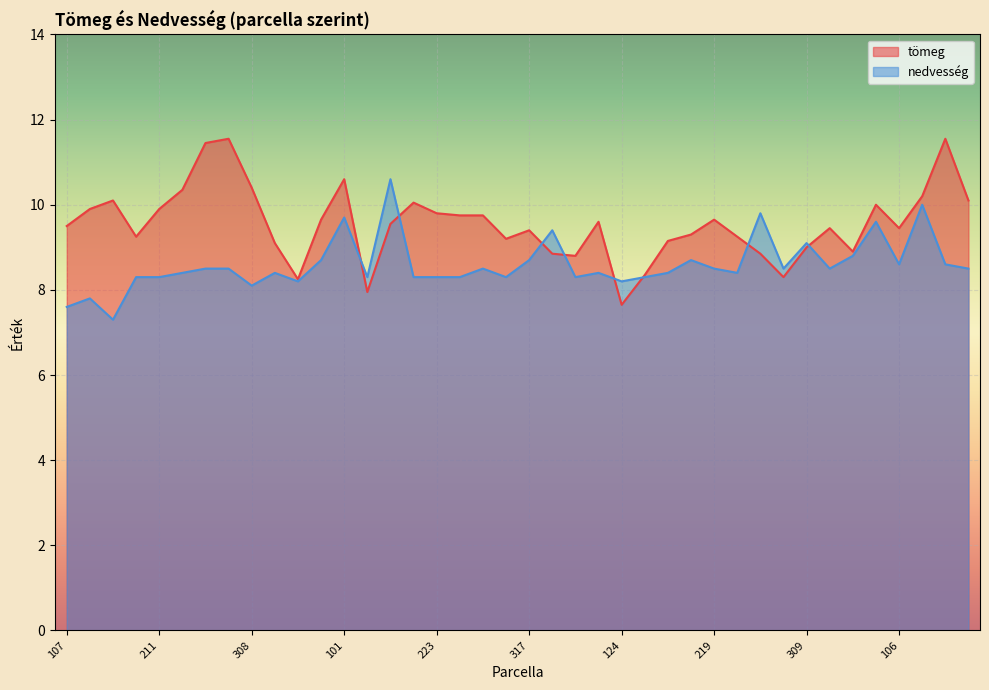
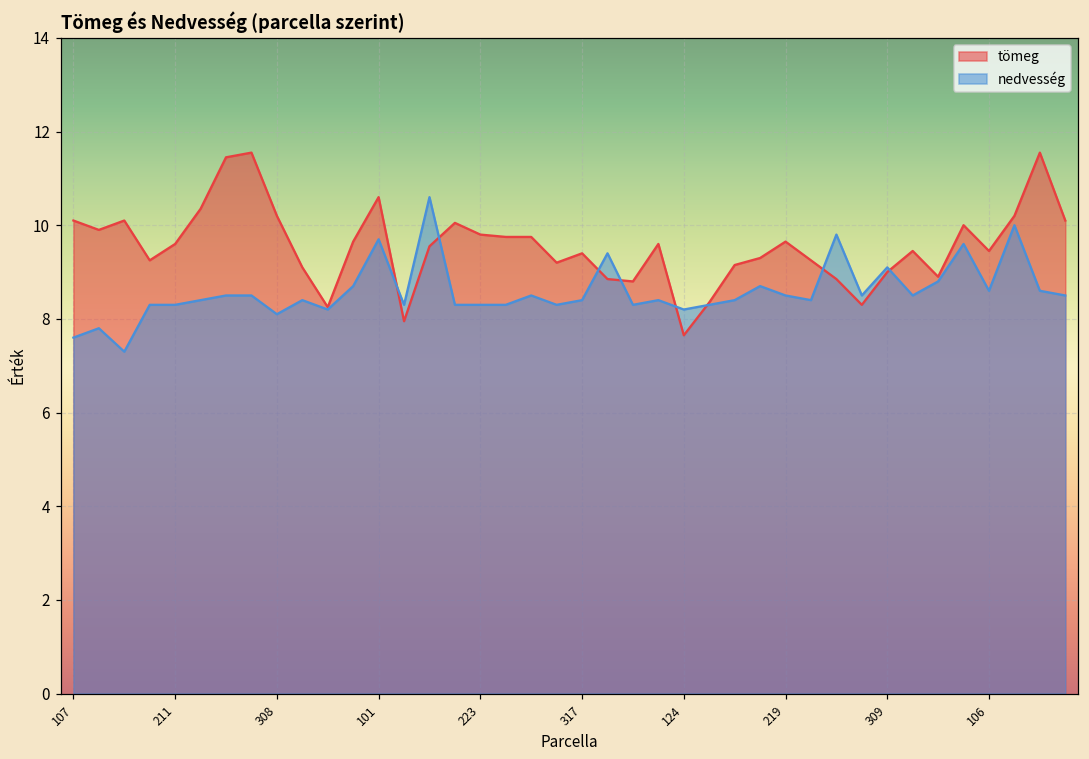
  {
    "tömeg": {
-     "107": 9.5,
-     "211": 9.9,
-     "308": 10.4,
+     "107": 10.1,
+     "211": 9.6,
+     "308": 10.2,
      "101": 10.6,
      "223": 9.8,
      "317": 9.4,
      "124": 7.7,
      "219": 9.7,
      "309": 9.0,
      "106": 9.5
    },
    "nedvesség": {
      "107": 7.6,
      "211": 8.3,
      "308": 8.1,
      "101": 9.7,
      "223": 8.3,
-     "317": 8.7,
+     "317": 8.4,
      "124": 8.2,
      "219": 8.5,
      "309": 9.1,
      "106": 8.6
    }
  }
